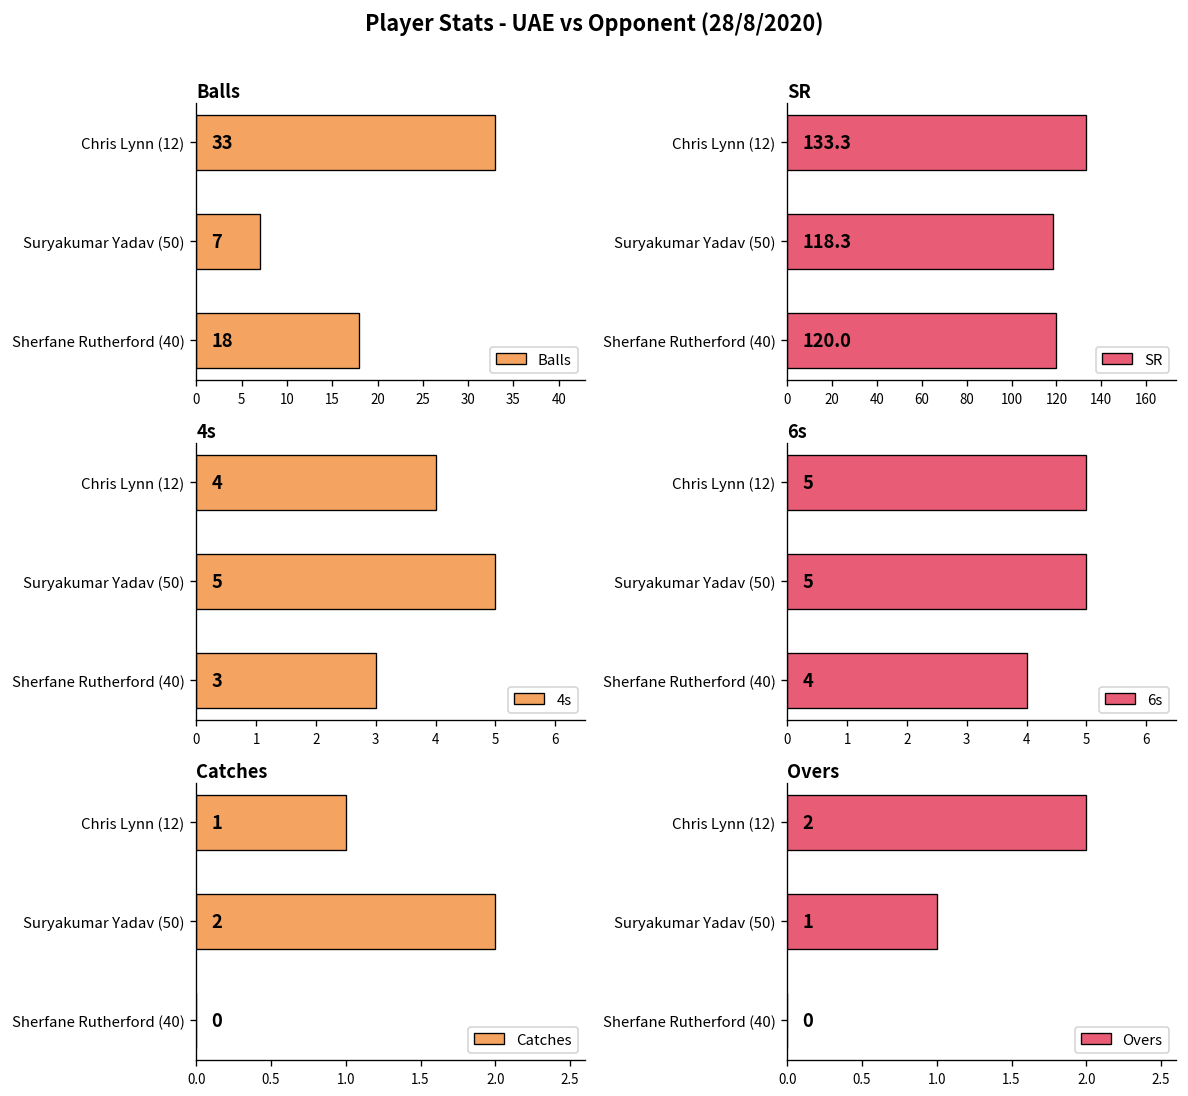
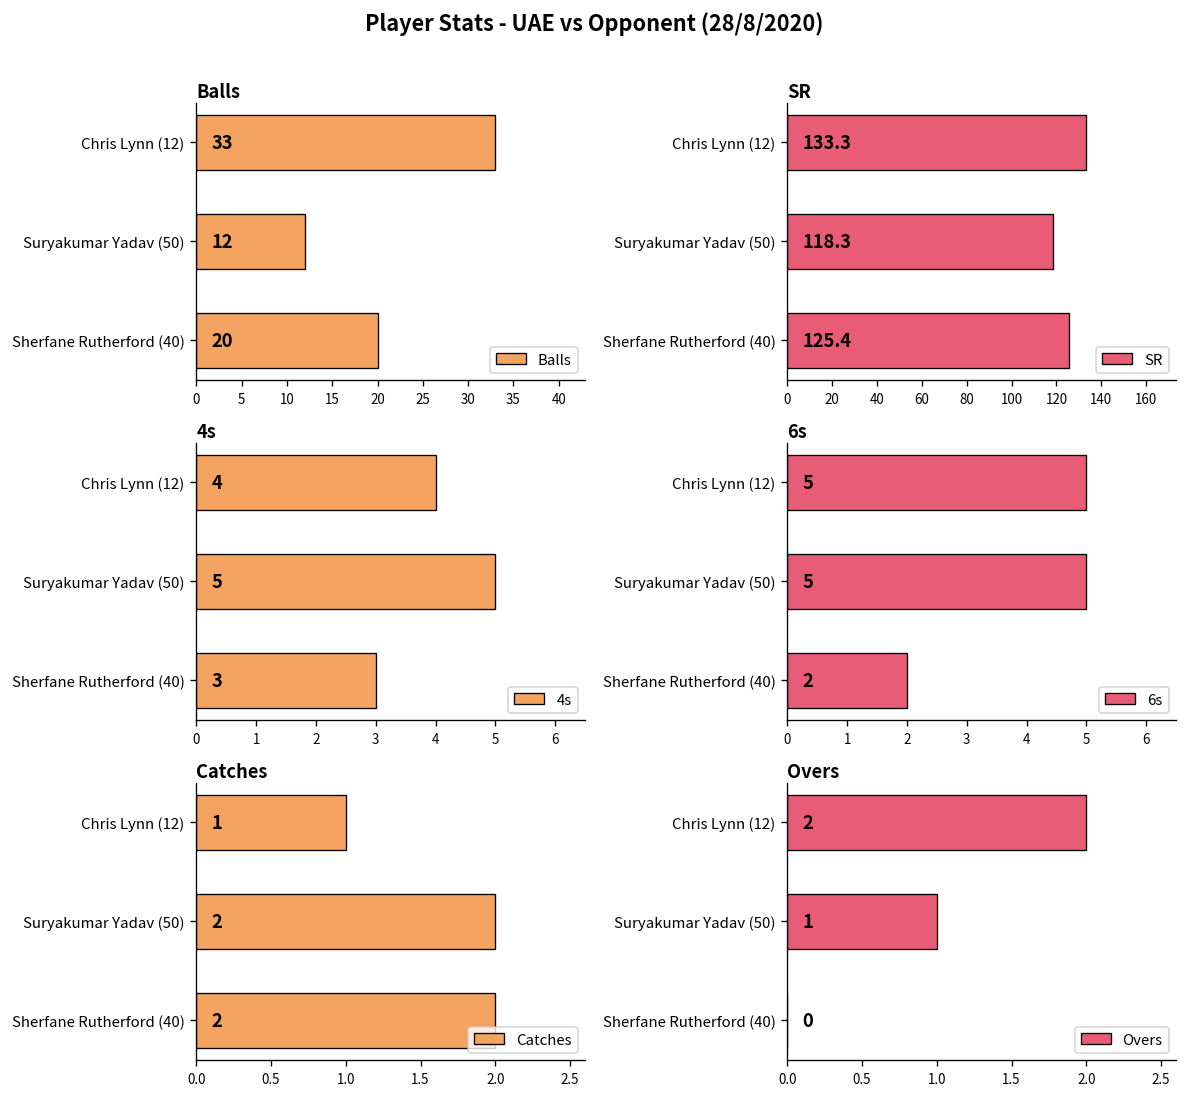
  {
    "Balls": {
      "Chris Lynn (12)": 33,
-     "Suryakumar Yadav (50)": 7,
-     "Sherfane Rutherford (40)": 18
+     "Suryakumar Yadav (50)": 12,
+     "Sherfane Rutherford (40)": 20
    },
    "SR": {
      "Chris Lynn (12)": 133.3,
      "Suryakumar Yadav (50)": 118.3,
-     "Sherfane Rutherford (40)": 120.0
+     "Sherfane Rutherford (40)": 125.4
    },
    "4s": {
      "Chris Lynn (12)": 4,
      "Suryakumar Yadav (50)": 5,
      "Sherfane Rutherford (40)": 3
    },
    "6s": {
      "Chris Lynn (12)": 5,
      "Suryakumar Yadav (50)": 5,
-     "Sherfane Rutherford (40)": 4
+     "Sherfane Rutherford (40)": 2
    },
    "Catches": {
      "Chris Lynn (12)": 1,
      "Suryakumar Yadav (50)": 2,
-     "Sherfane Rutherford (40)": 0
+     "Sherfane Rutherford (40)": 2
    },
    "Overs": {
      "Chris Lynn (12)": 2,
      "Suryakumar Yadav (50)": 1,
      "Sherfane Rutherford (40)": 0
    }
  }
